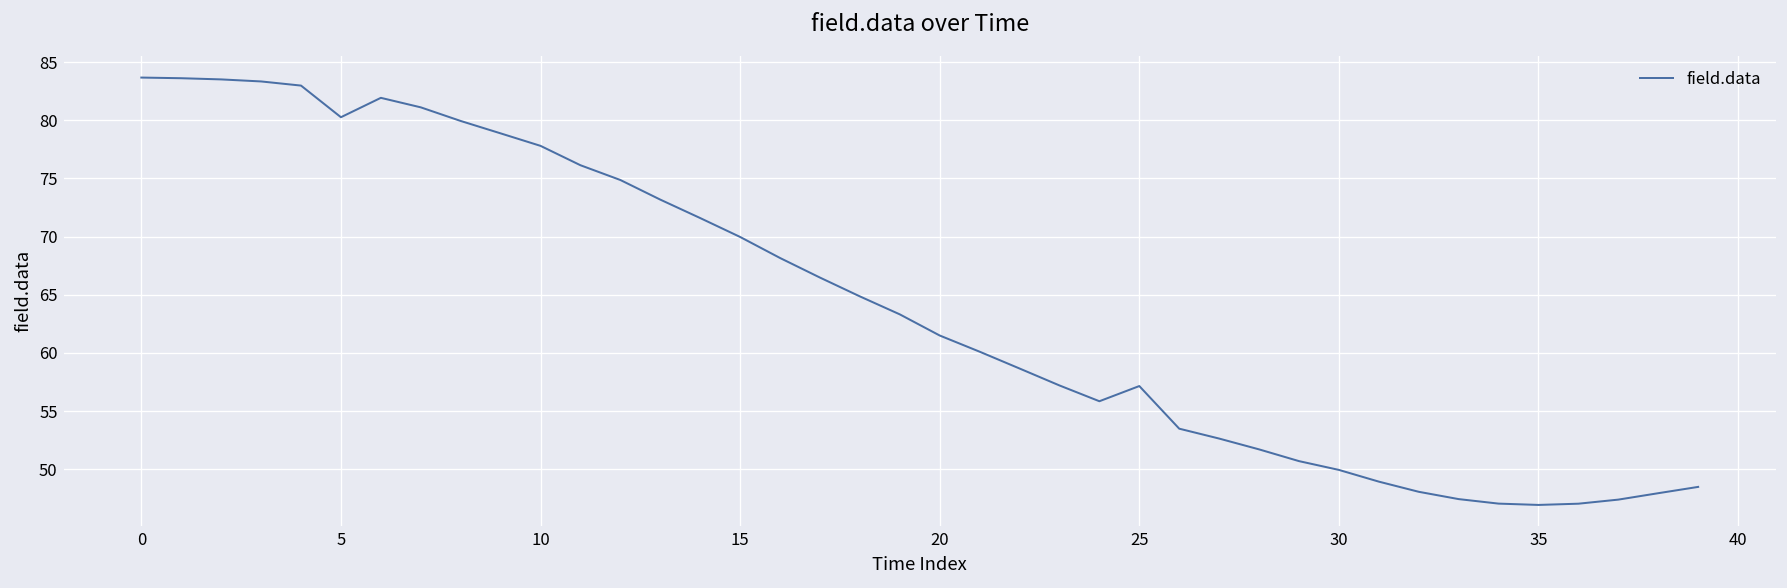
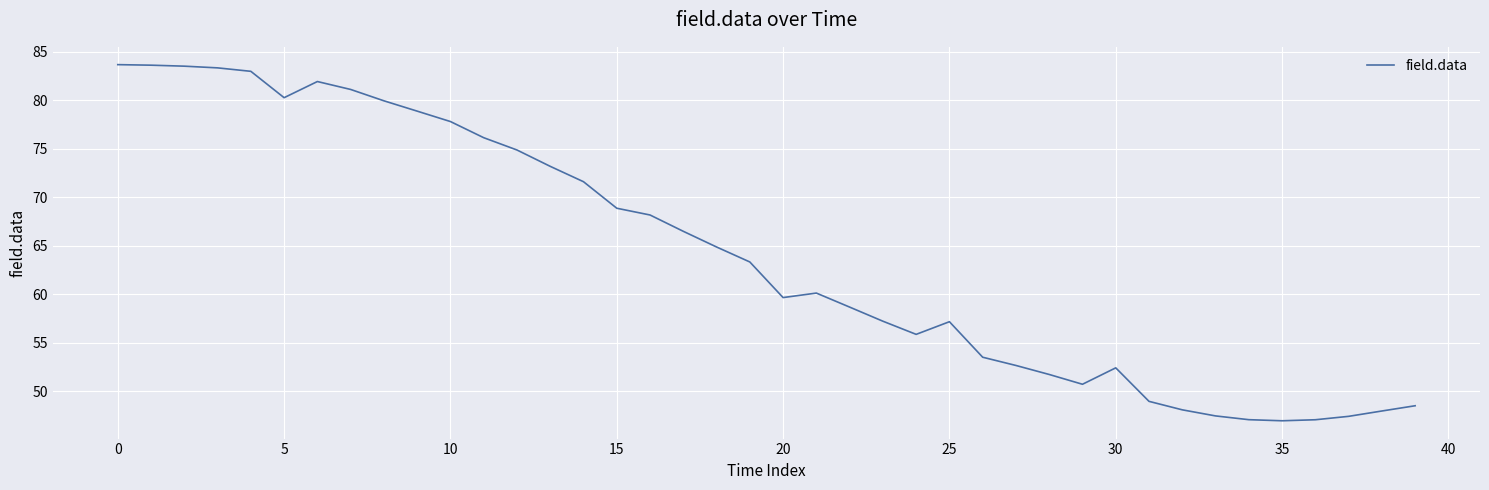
  {
    "0": 84,
    "5": 80,
    "10": 78,
-   "15": 70,
-   "20": 62,
+   "15": 69,
+   "20": 60,
    "25": 57,
-   "30": 50,
+   "30": 52,
    "35": 47
  }
